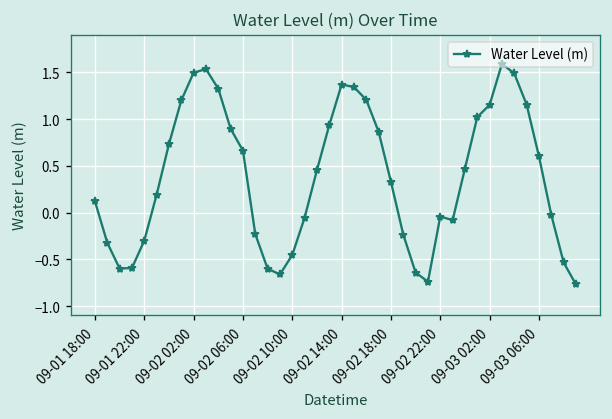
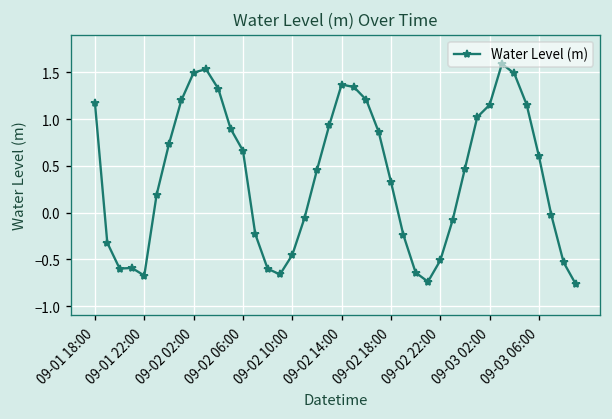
  {
-   "09-01 18:00": 0.1,
-   "09-01 22:00": -0.3,
+   "09-01 18:00": 1.2,
+   "09-01 22:00": -0.7,
    "09-02 02:00": 1.5,
    "09-02 06:00": 0.7,
    "09-02 10:00": -0.5,
    "09-02 14:00": 1.4,
    "09-02 18:00": 0.3,
-   "09-02 22:00": 0.0,
+   "09-02 22:00": -0.5,
    "09-03 02:00": 1.2,
    "09-03 06:00": 0.6
  }
